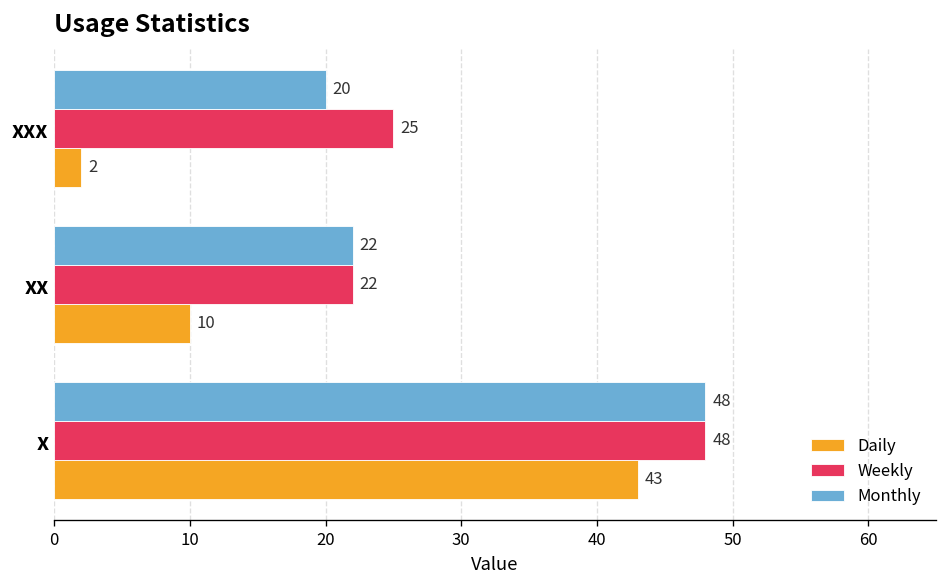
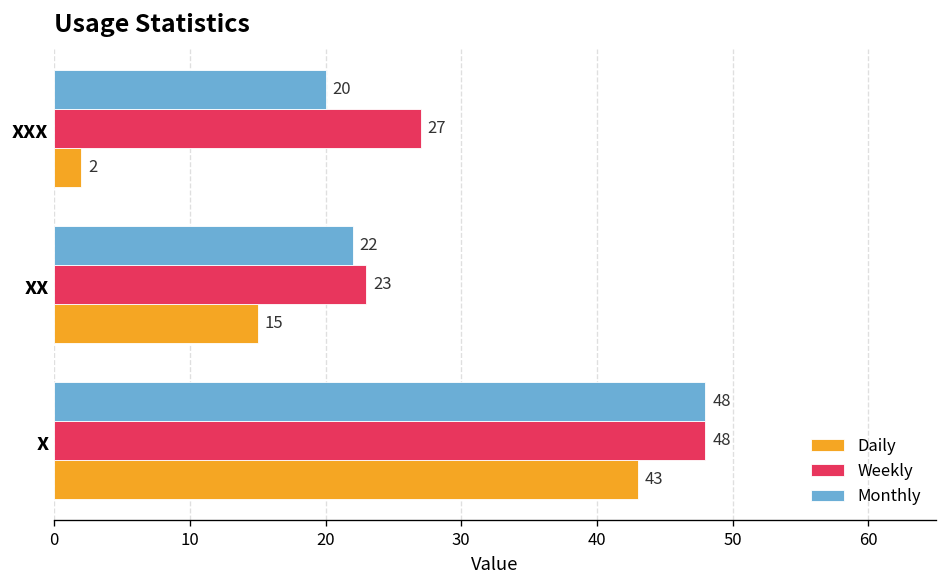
  {
    "Daily": {
      "xxx": 2,
-     "xx": 10,
+     "xx": 15,
      "x": 43
    },
    "Weekly": {
-     "xxx": 25,
-     "xx": 22,
+     "xxx": 27,
+     "xx": 23,
      "x": 48
    },
    "Monthly": {
      "xxx": 20,
      "xx": 22,
      "x": 48
    }
  }
